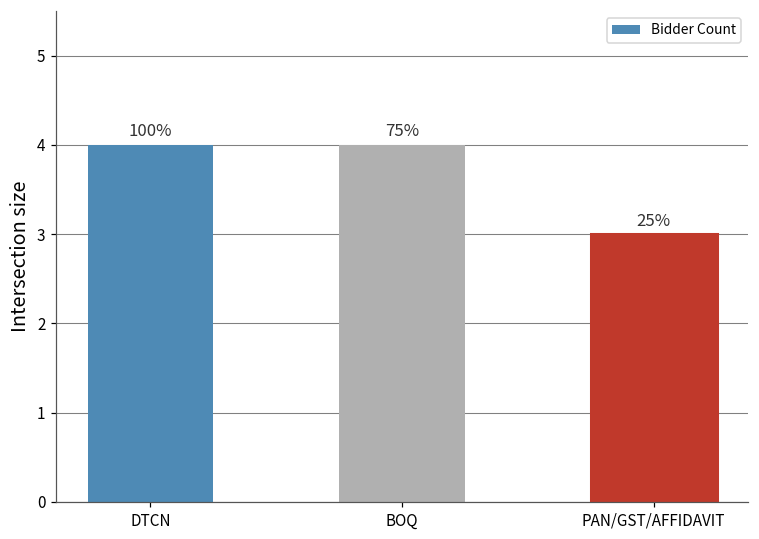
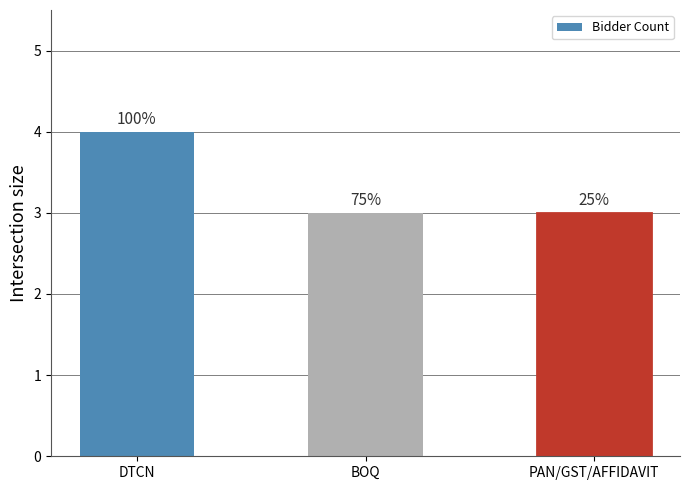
  {
-   "BOQ": 4
+   "BOQ": 3
  }
